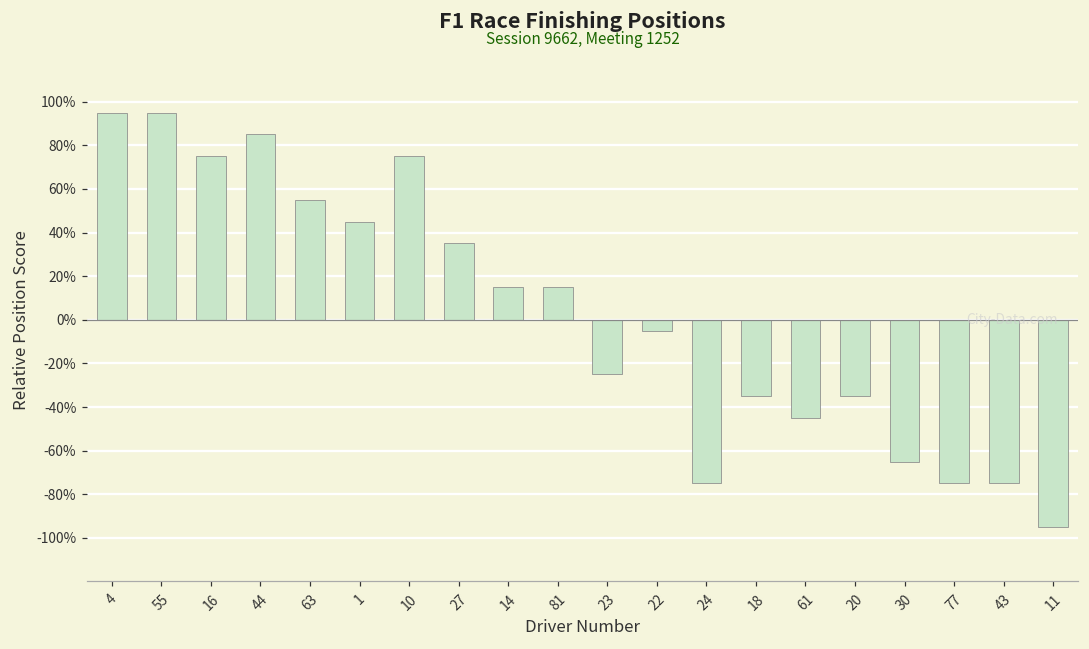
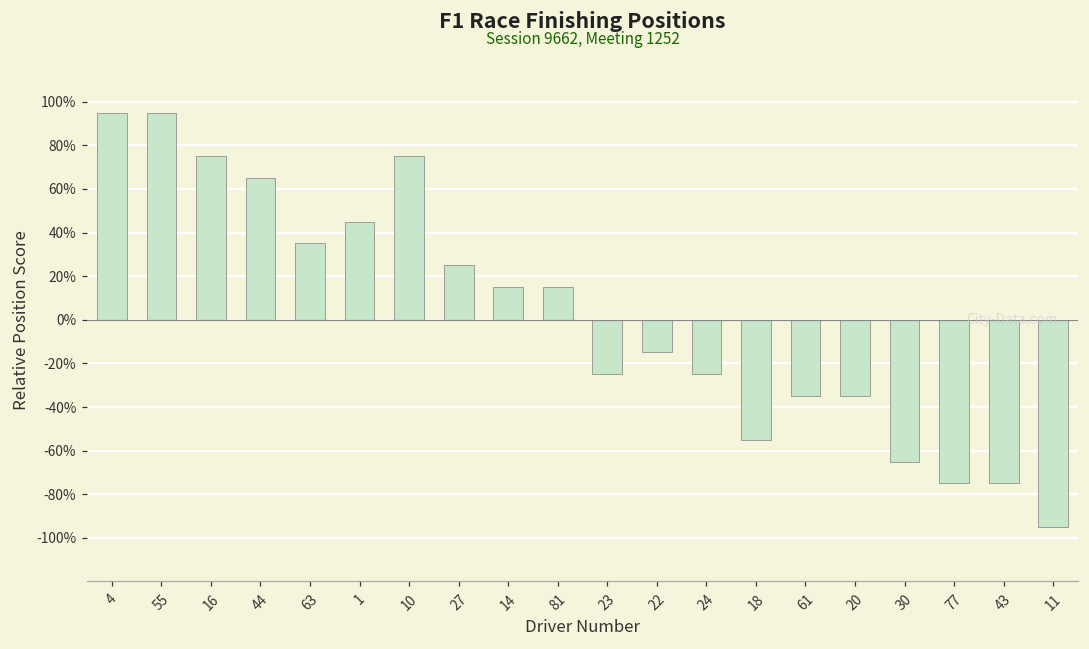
  {
    "4": "95%",
    "55": "95%",
    "16": "75%",
-   "44": "85%",
-   "63": "55%",
+   "44": "65%",
+   "63": "35%",
    "1": "45%",
    "10": "75%",
-   "27": "35%",
+   "27": "25%",
    "14": "15%",
    "81": "15%",
    "23": "-25%",
-   "22": "-5%",
-   "24": "-75%",
-   "18": "-35%",
-   "61": "-45%",
+   "22": "-15%",
+   "24": "-25%",
+   "18": "-55%",
+   "61": "-35%",
    "20": "-35%",
    "30": "-65%",
    "77": "-75%",
    "43": "-75%",
    "11": "-95%"
  }
